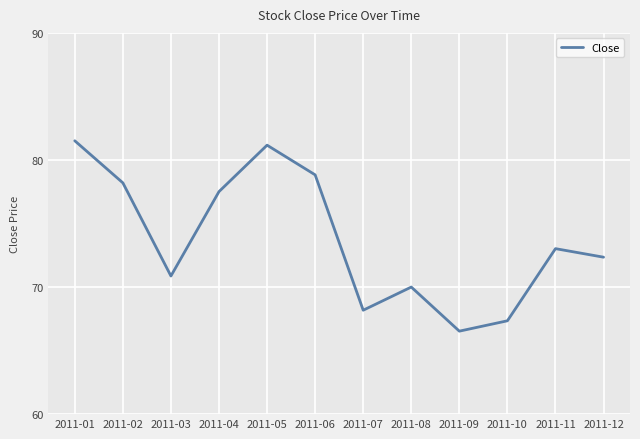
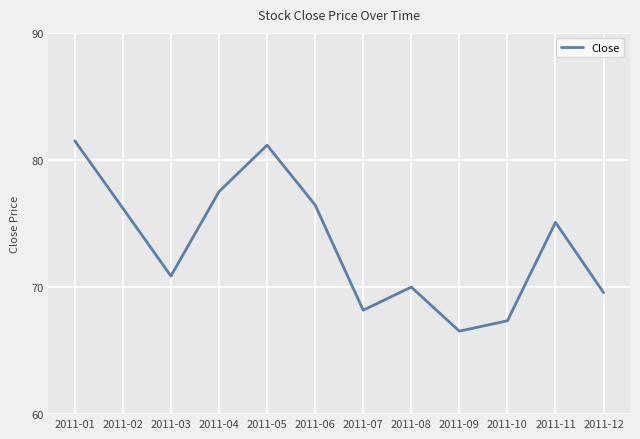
  {
    "2011-01": 81.5,
-   "2011-02": 78.2,
+   "2011-02": 76.2,
    "2011-03": 70.9,
    "2011-04": 77.5,
    "2011-05": 81.2,
-   "2011-06": 78.8,
+   "2011-06": 76.5,
    "2011-07": 68.2,
    "2011-08": 70.0,
    "2011-09": 66.5,
    "2011-10": 67.3,
-   "2011-11": 73.0,
-   "2011-12": 72.3
+   "2011-11": 75.1,
+   "2011-12": 69.6
  }
